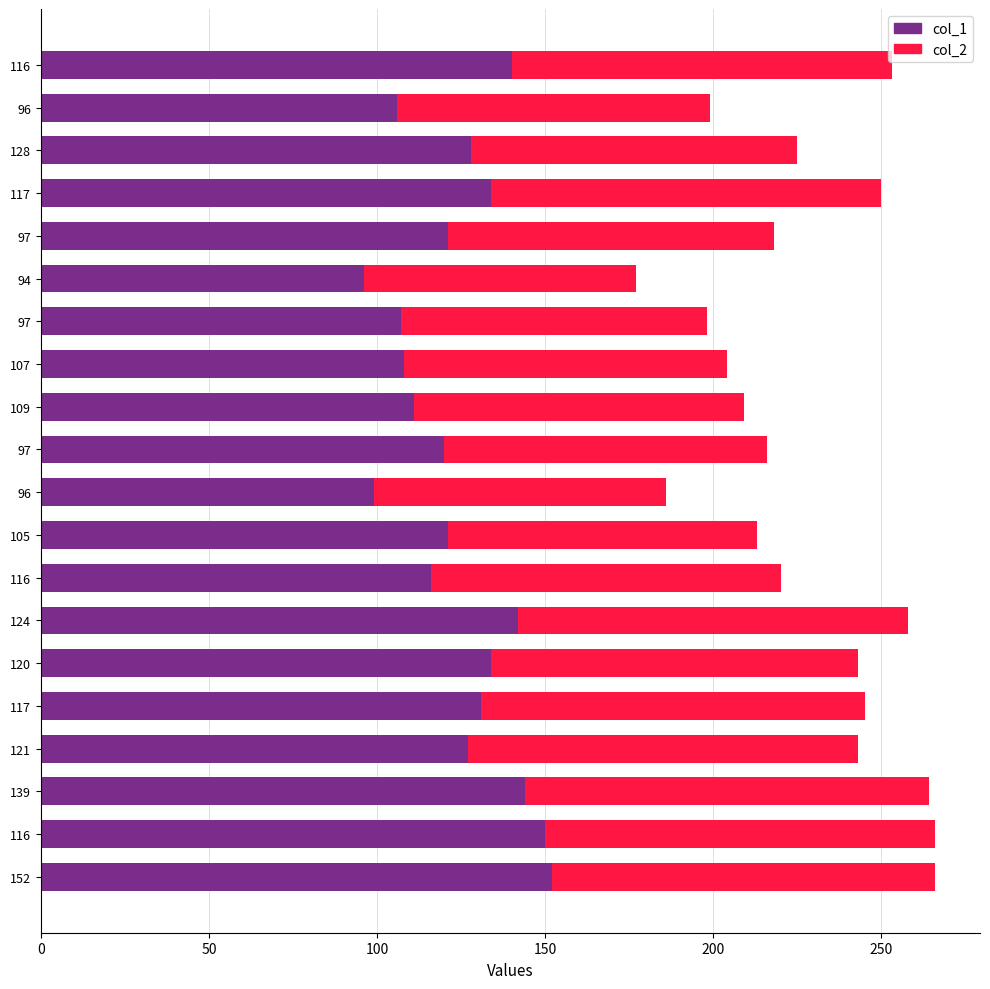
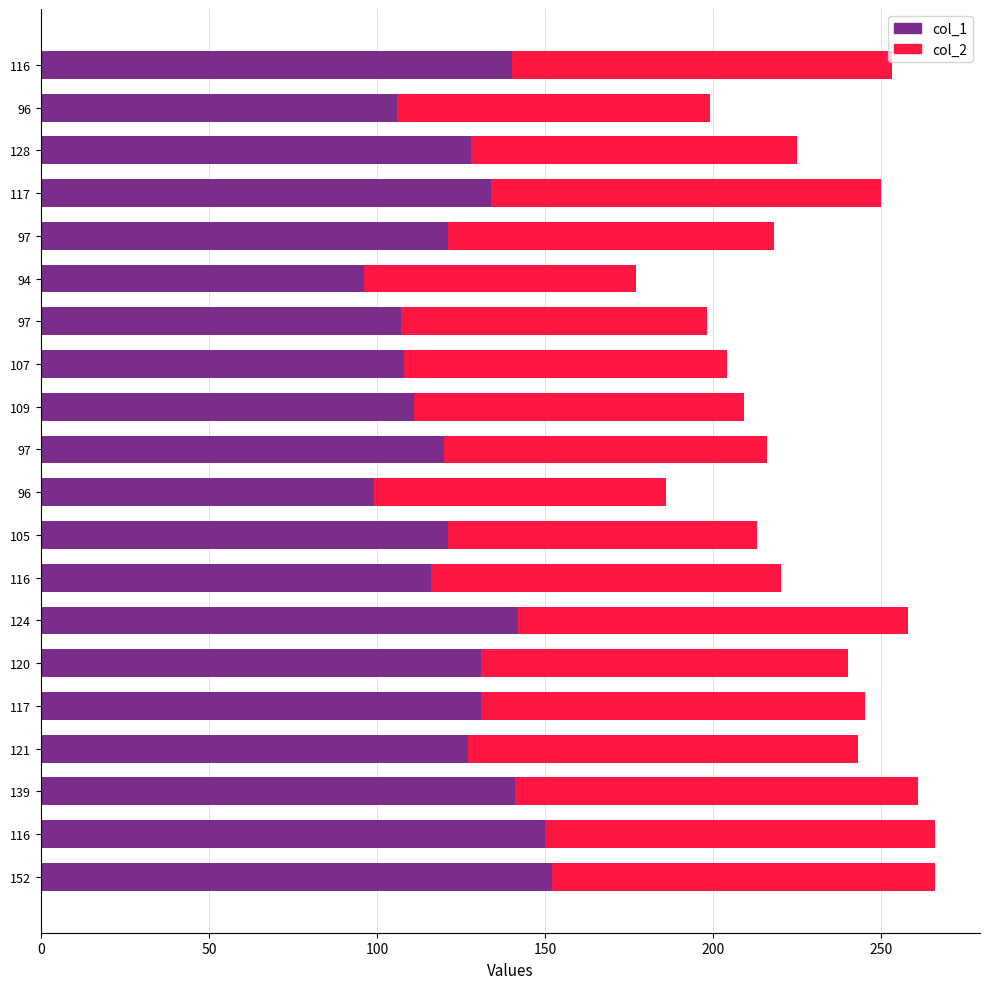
  {
    "col_1": {
      "128": 128,
      "94": 96,
      "107": 108,
      "109": 111,
      "105": 121,
      "124": 142,
-     "120": 134,
+     "120": 131,
      "121": 127,
-     "139": 144,
+     "139": 141,
      "152": 152
    },
    "col_2": {
      "128": 97,
      "94": 81,
      "107": 96,
      "109": 98,
      "105": 92,
      "124": 116,
      "120": 109,
      "121": 116,
      "139": 120,
      "152": 114
    }
  }
